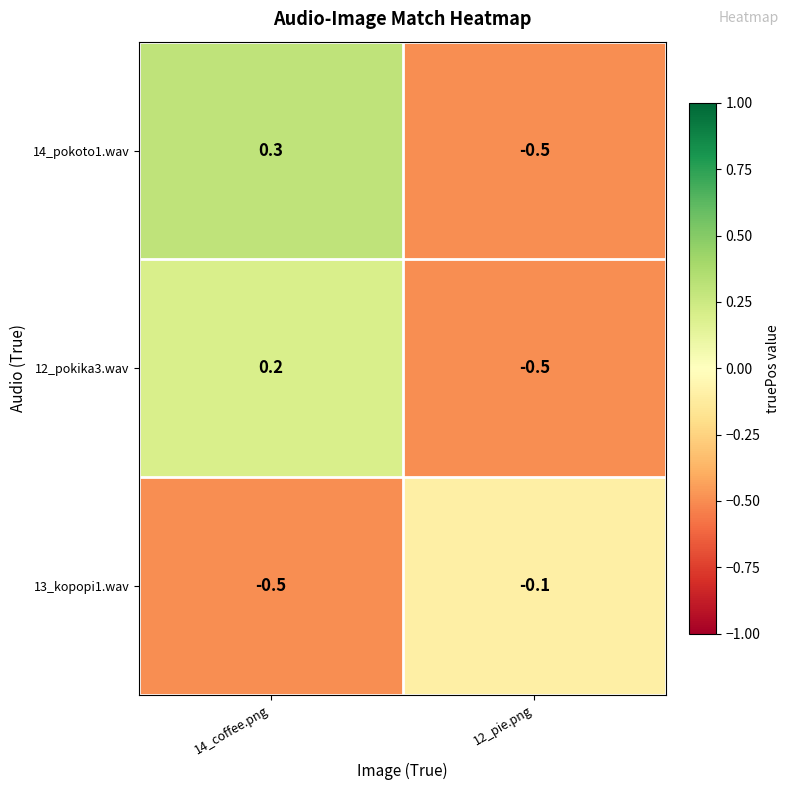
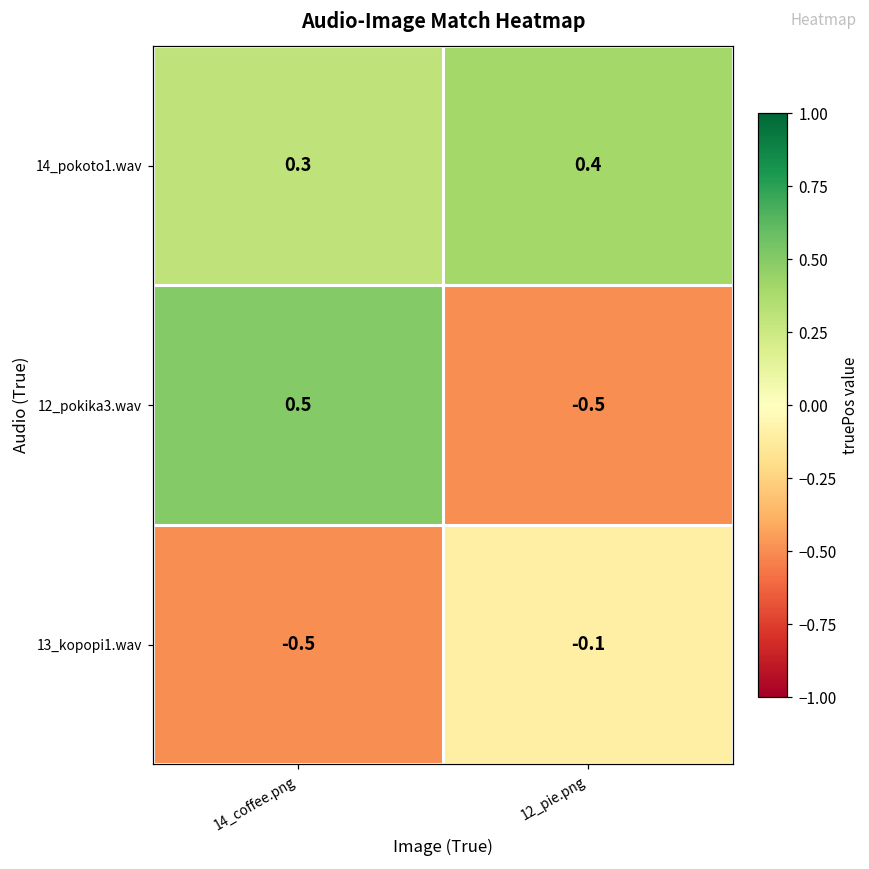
  {
    "14_pokoto1.wav": {
      "14_coffee.png": 0.3,
-     "12_pie.png": -0.5
+     "12_pie.png": 0.4
    },
    "12_pokika3.wav": {
-     "14_coffee.png": 0.2,
+     "14_coffee.png": 0.5,
      "12_pie.png": -0.5
    },
    "13_kopopi1.wav": {
      "14_coffee.png": -0.5,
      "12_pie.png": -0.1
    }
  }
